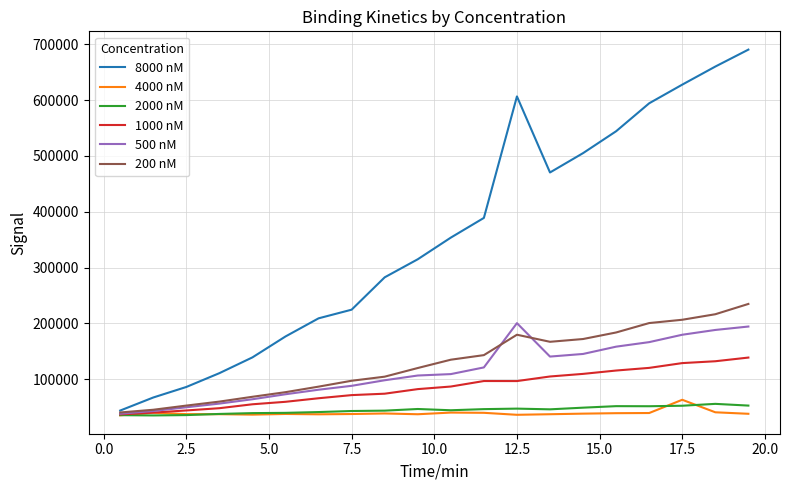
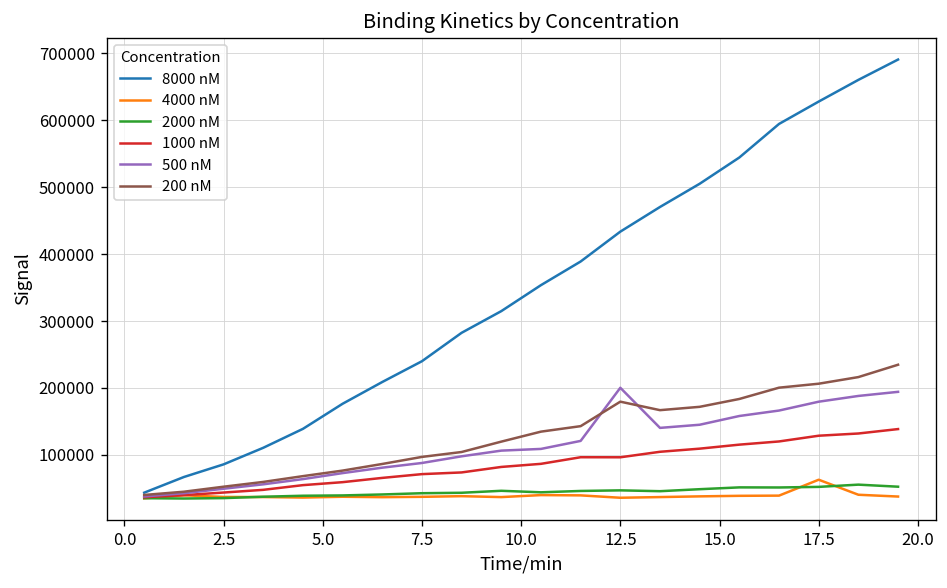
  {
    "8000 nM": {
      "2.5": 90000,
-     "7.5": 220000,
-     "12.5": 610000,
+     "7.5": 240000,
+     "12.5": 430000,
      "17.5": 630000
    },
    "4000 nM": {
      "7.5": 40000,
      "12.5": 40000,
      "17.5": 60000
    },
    "2000 nM": {
      "7.5": 40000,
      "12.5": 50000,
      "17.5": 50000
    },
    "1000 nM": {
      "2.5": 40000,
      "7.5": 70000,
      "12.5": 100000,
      "17.5": 130000
    },
    "500 nM": {
      "7.5": 90000,
      "12.5": 200000,
      "17.5": 180000
    },
    "200 nM": {
      "7.5": 100000,
      "12.5": 180000,
      "17.5": 210000
    }
  }
